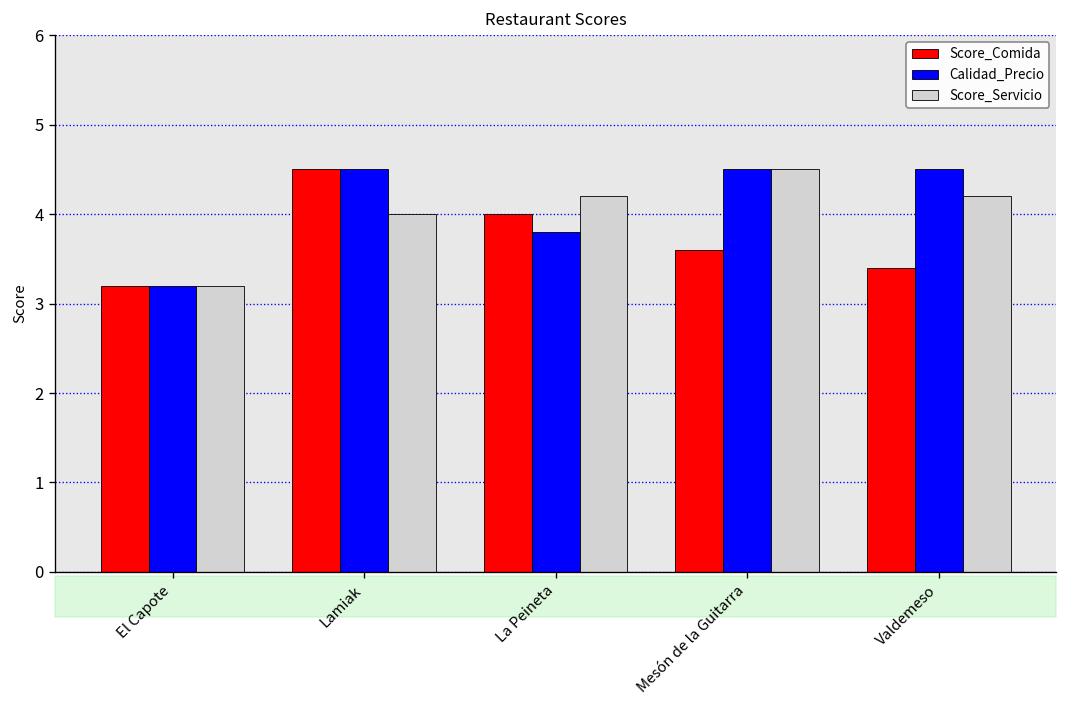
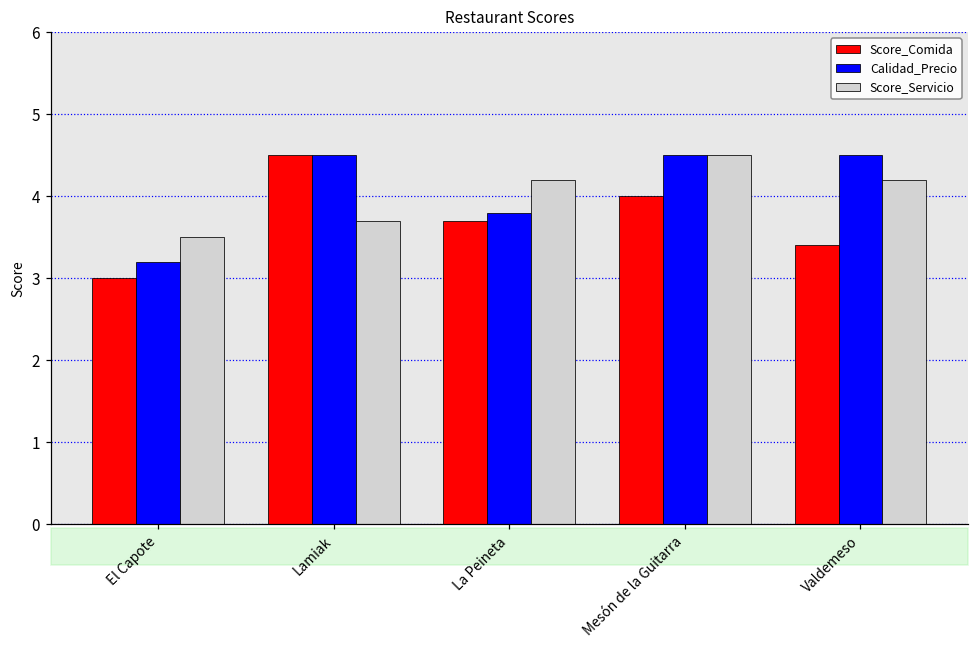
  {
    "Score_Comida": {
-     "El Capote": 3.2,
+     "El Capote": 3.0,
      "Lamiak": 4.5,
-     "La Peineta": 4.0,
-     "Mesón de la Guitarra": 3.6,
+     "La Peineta": 3.7,
+     "Mesón de la Guitarra": 4.0,
      "Valdemeso": 3.4
    },
    "Calidad_Precio": {
      "El Capote": 3.2,
      "Lamiak": 4.5,
      "La Peineta": 3.8,
      "Mesón de la Guitarra": 4.5,
      "Valdemeso": 4.5
    },
    "Score_Servicio": {
-     "El Capote": 3.2,
-     "Lamiak": 4.0,
+     "El Capote": 3.5,
+     "Lamiak": 3.7,
      "La Peineta": 4.2,
      "Mesón de la Guitarra": 4.5,
      "Valdemeso": 4.2
    }
  }
